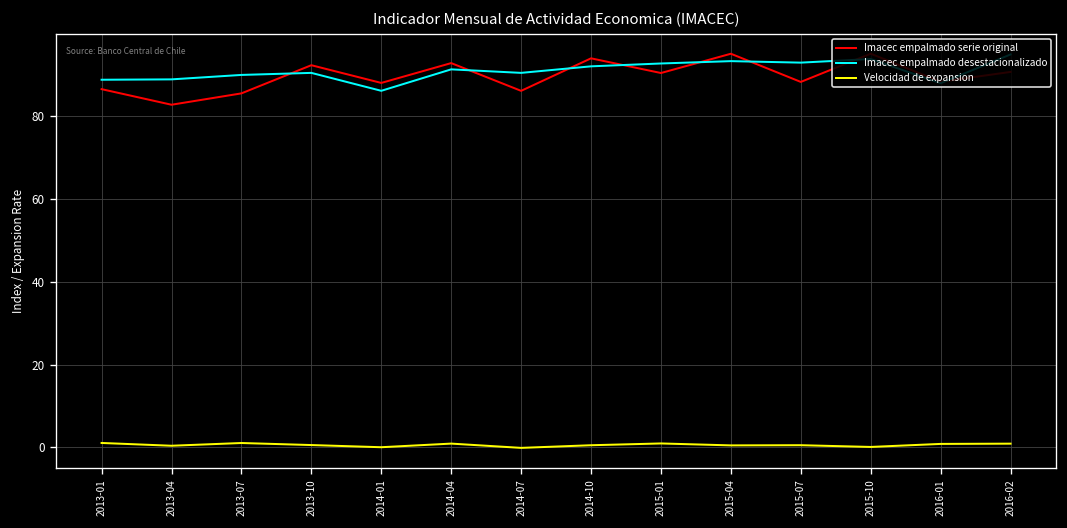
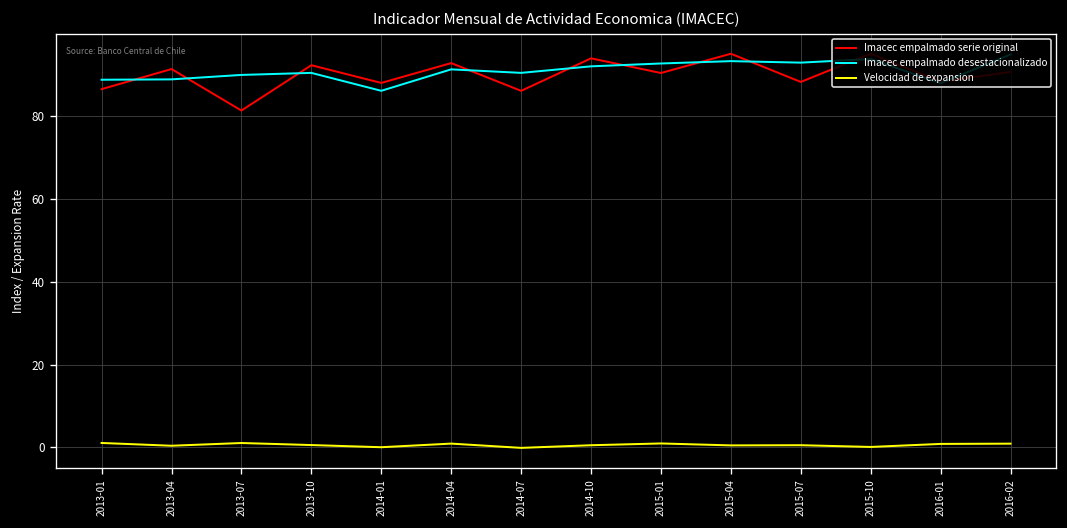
  {
    "Imacec empalmado serie original": {
      "2013-01": 87,
-     "2013-04": 83,
-     "2013-07": 86,
+     "2013-04": 91,
+     "2013-07": 81,
      "2013-10": 92,
      "2014-01": 88,
      "2014-04": 93,
      "2014-07": 86,
      "2014-10": 94,
      "2015-01": 90,
      "2015-04": 95,
      "2015-07": 88
    },
    "Imacec empalmado desestacionalizado": {
      "2013-01": 89,
      "2013-04": 89,
      "2013-07": 90,
      "2013-10": 90,
      "2014-01": 86,
      "2014-04": 91,
      "2014-07": 90,
      "2014-10": 92,
      "2015-01": 93,
      "2015-04": 93,
      "2015-07": 93
    },
    "Velocidad de expansion": {
      "2013-01": 1,
      "2013-04": 0,
      "2013-07": 1,
      "2013-10": 1,
      "2014-01": 0,
      "2014-04": 1,
      "2014-07": 0,
      "2014-10": 1,
      "2015-01": 1,
      "2015-04": 0,
      "2015-07": 1,
      "2015-10": 0,
      "2016-01": 1,
      "2016-02": 1
    }
  }
